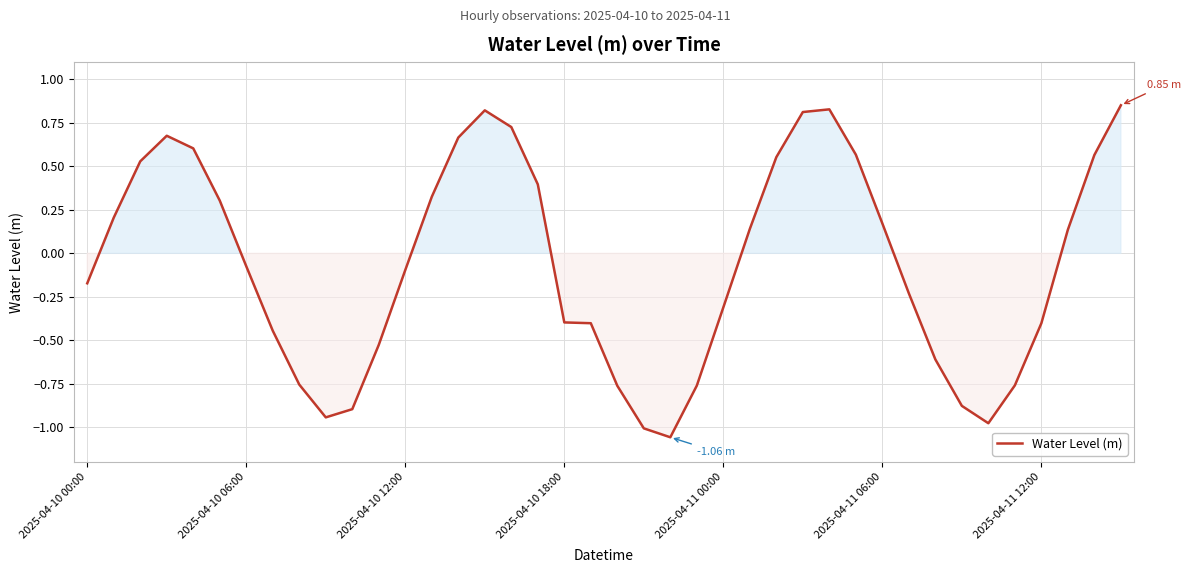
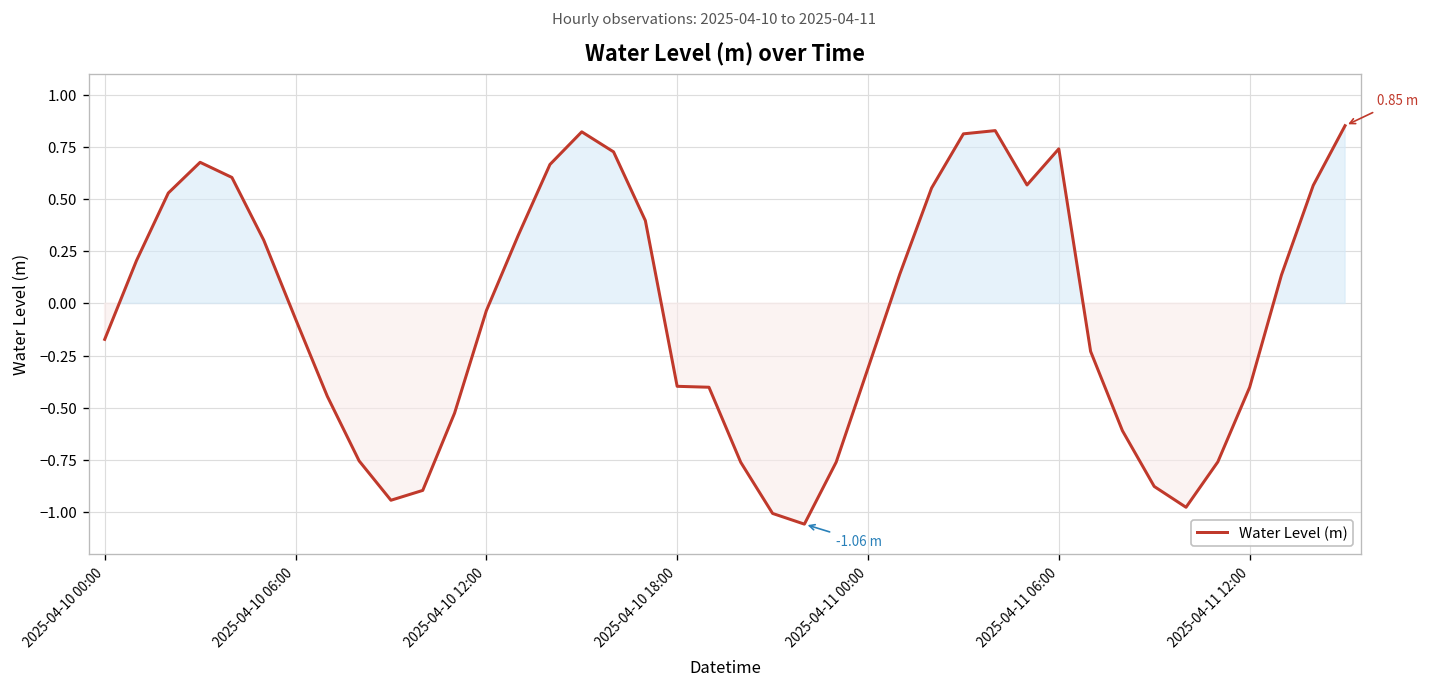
  {
    "2025-04-10 00:00": -0.17,
    "2025-04-10 06:00": -0.07,
-   "2025-04-10 12:00": -0.10,
+   "2025-04-10 12:00": -0.04,
    "2025-04-10 18:00": -0.40,
    "2025-04-11 00:00": -0.31,
-   "2025-04-11 06:00": 0.17,
+   "2025-04-11 06:00": 0.74,
    "2025-04-11 12:00": -0.40
  }
